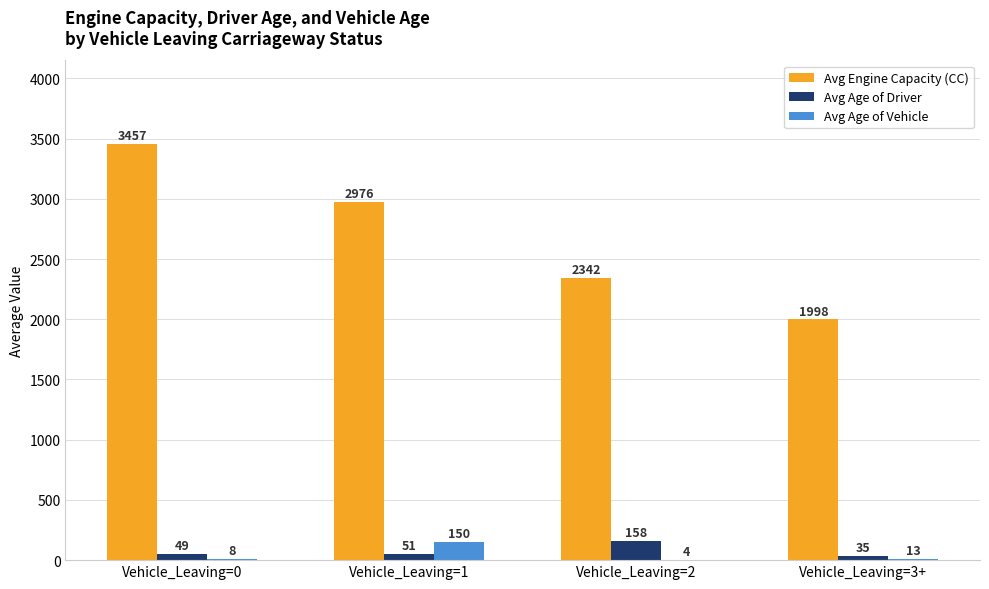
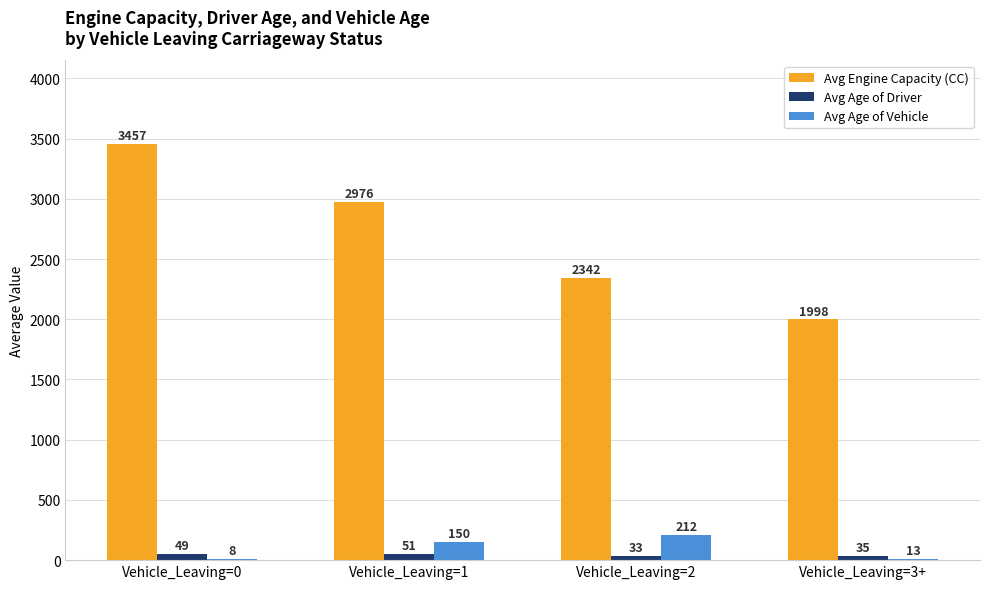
  {
    "Avg Engine Capacity (CC)": {
      "Vehicle_Leaving=0": 3457,
      "Vehicle_Leaving=1": 2976,
      "Vehicle_Leaving=2": 2342,
      "Vehicle_Leaving=3+": 1998
    },
    "Avg Age of Driver": {
      "Vehicle_Leaving=0": 49,
      "Vehicle_Leaving=1": 51,
-     "Vehicle_Leaving=2": 158,
+     "Vehicle_Leaving=2": 33,
      "Vehicle_Leaving=3+": 35
    },
    "Avg Age of Vehicle": {
      "Vehicle_Leaving=0": 8,
      "Vehicle_Leaving=1": 150,
-     "Vehicle_Leaving=2": 4,
+     "Vehicle_Leaving=2": 212,
      "Vehicle_Leaving=3+": 13
    }
  }
